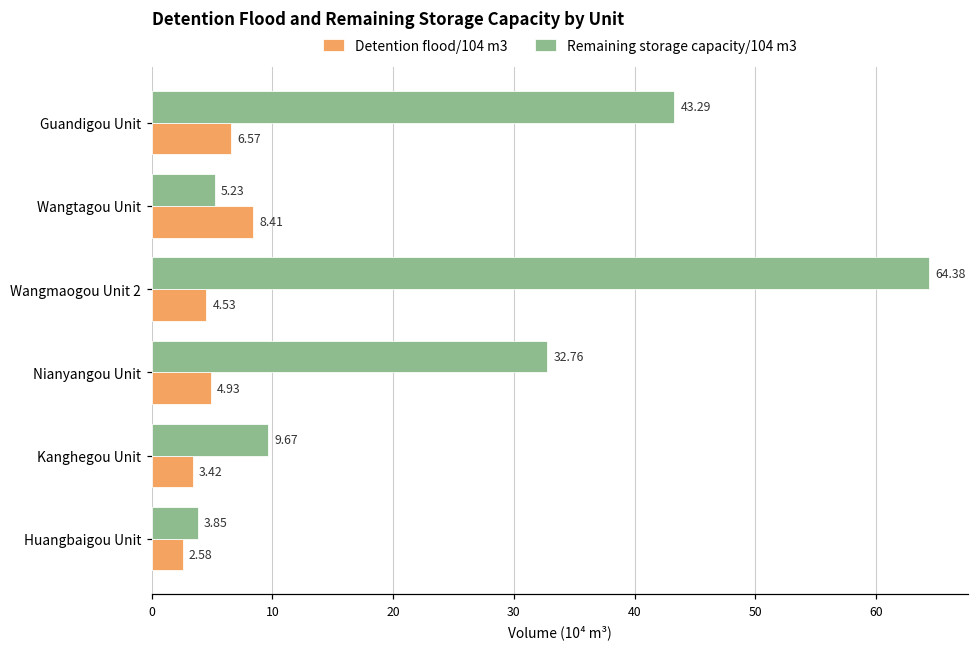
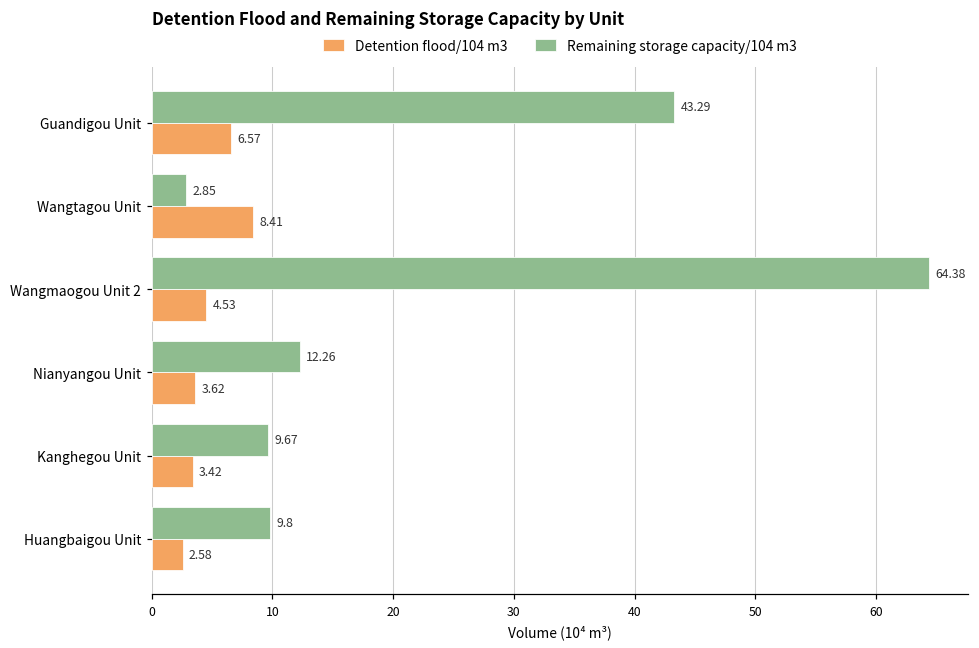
  {
    "Detention flood/104 m3": {
      "Guandigou Unit": 6.57,
      "Wangtagou Unit": 8.41,
      "Wangmaogou Unit 2": 4.53,
-     "Nianyangou Unit": 4.93,
+     "Nianyangou Unit": 3.62,
      "Kanghegou Unit": 3.42,
      "Huangbaigou Unit": 2.58
    },
    "Remaining storage capacity/104 m3": {
      "Guandigou Unit": 43.29,
-     "Wangtagou Unit": 5.23,
+     "Wangtagou Unit": 2.85,
      "Wangmaogou Unit 2": 64.38,
-     "Nianyangou Unit": 32.76,
+     "Nianyangou Unit": 12.26,
      "Kanghegou Unit": 9.67,
-     "Huangbaigou Unit": 3.85
+     "Huangbaigou Unit": 9.8
    }
  }
